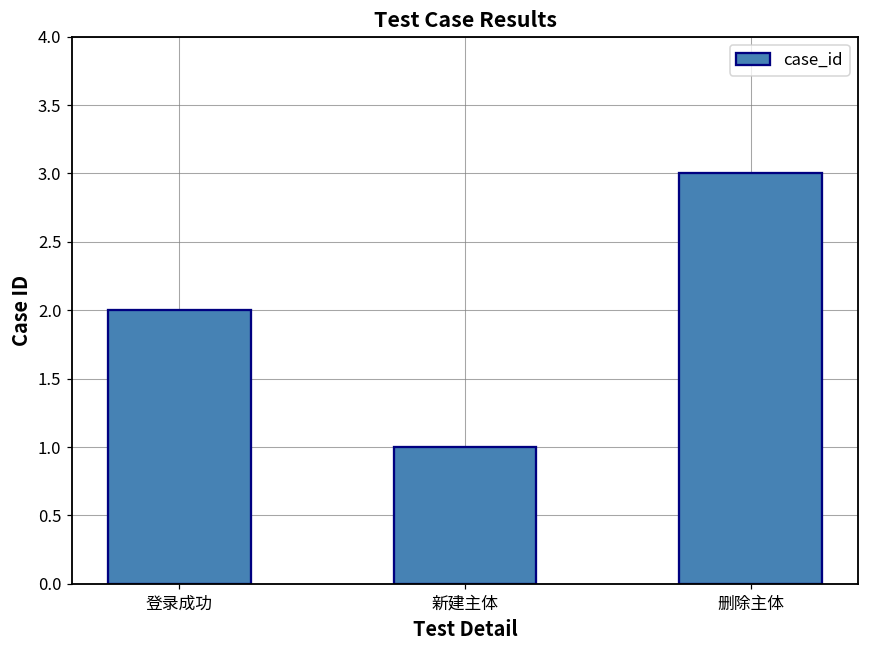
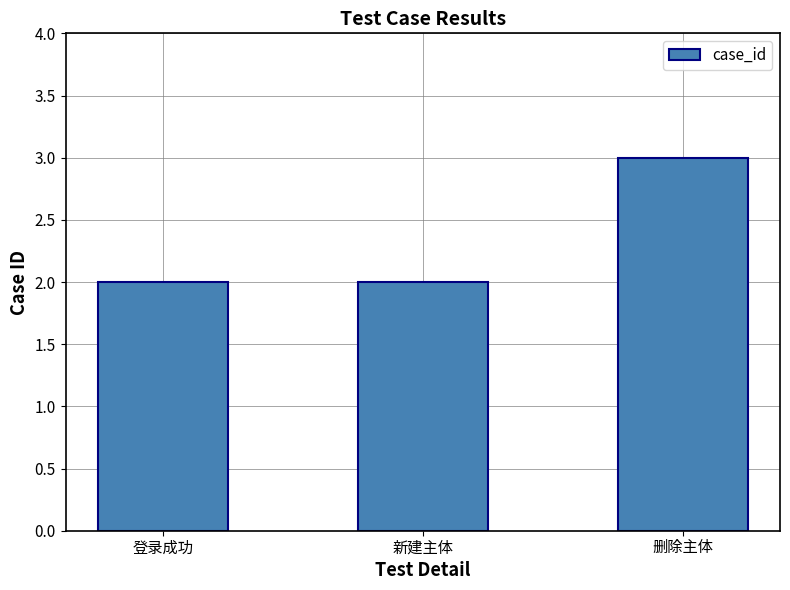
  {
    "登录成功": 2,
-   "新建主体": 1,
+   "新建主体": 2,
    "删除主体": 3
  }
